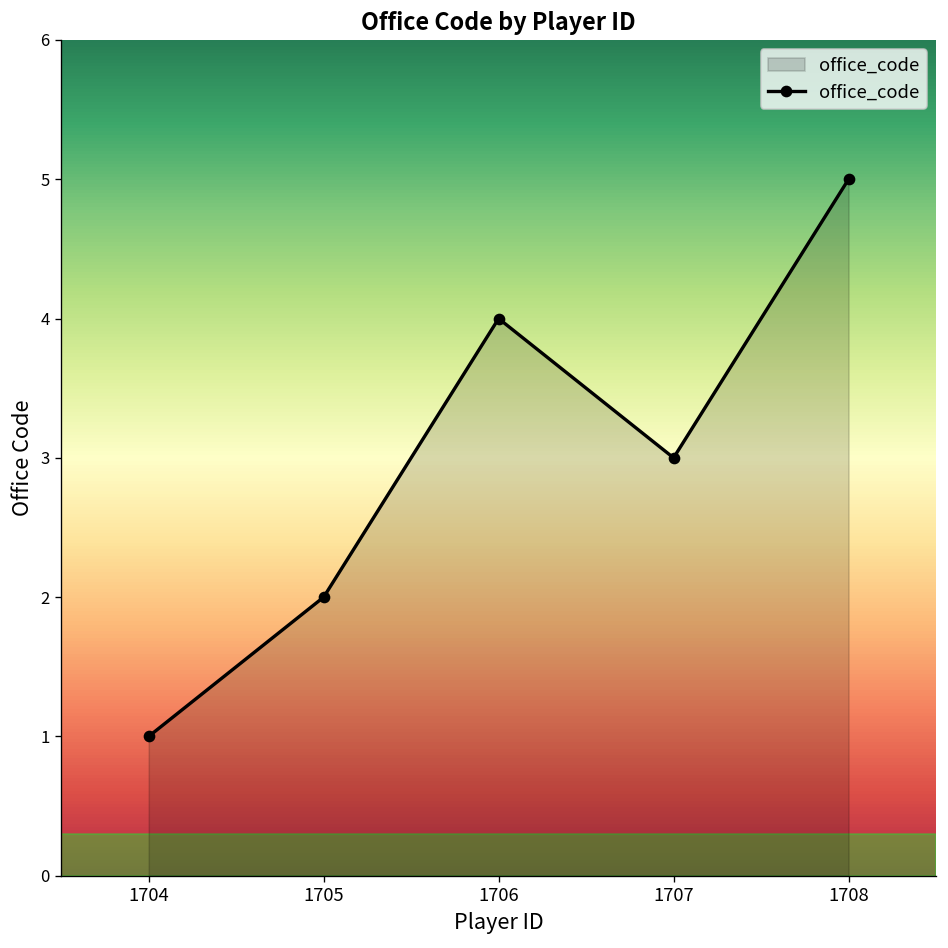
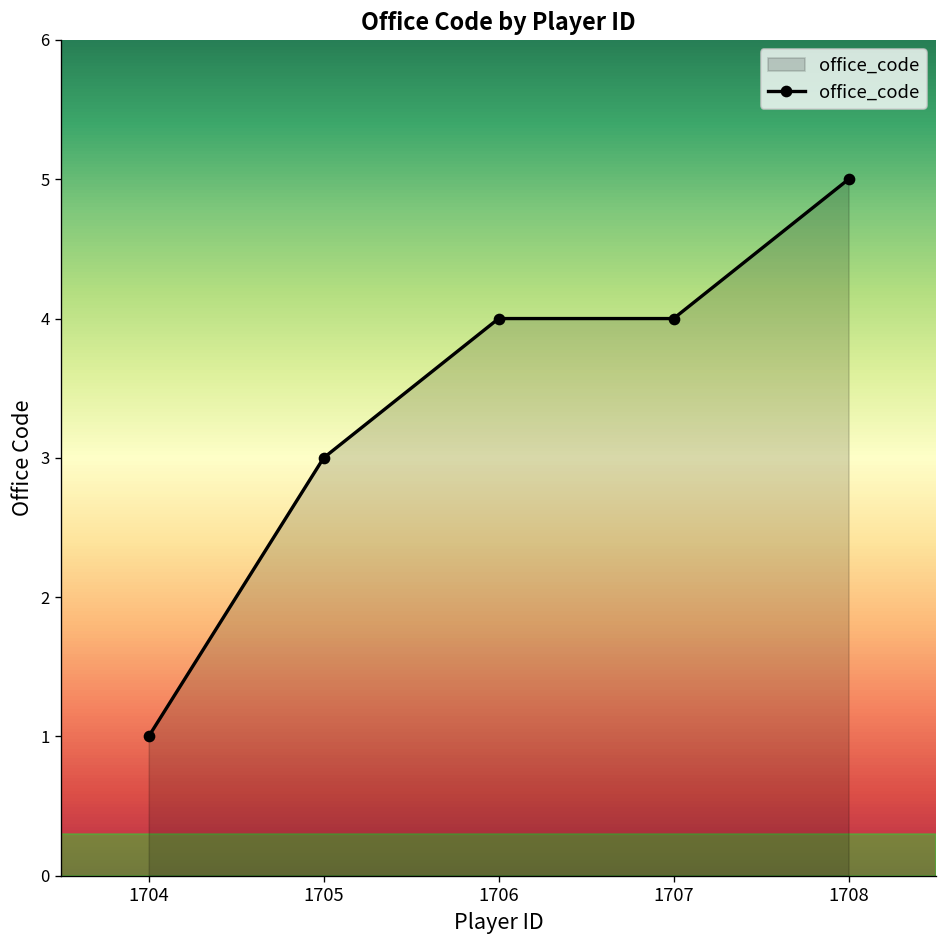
  {
    "1704": 1,
-   "1705": 2,
+   "1705": 3,
    "1706": 4,
-   "1707": 3,
+   "1707": 4,
    "1708": 5
  }
